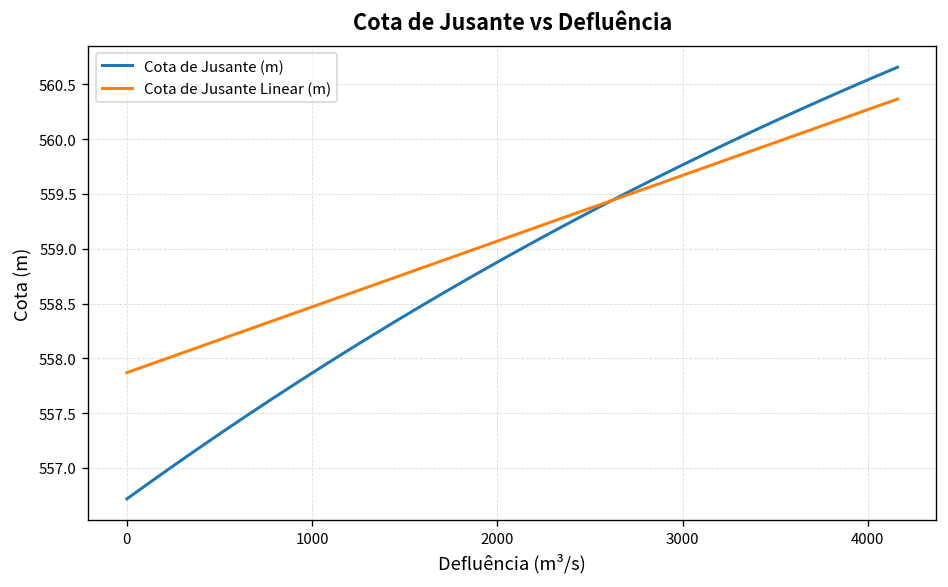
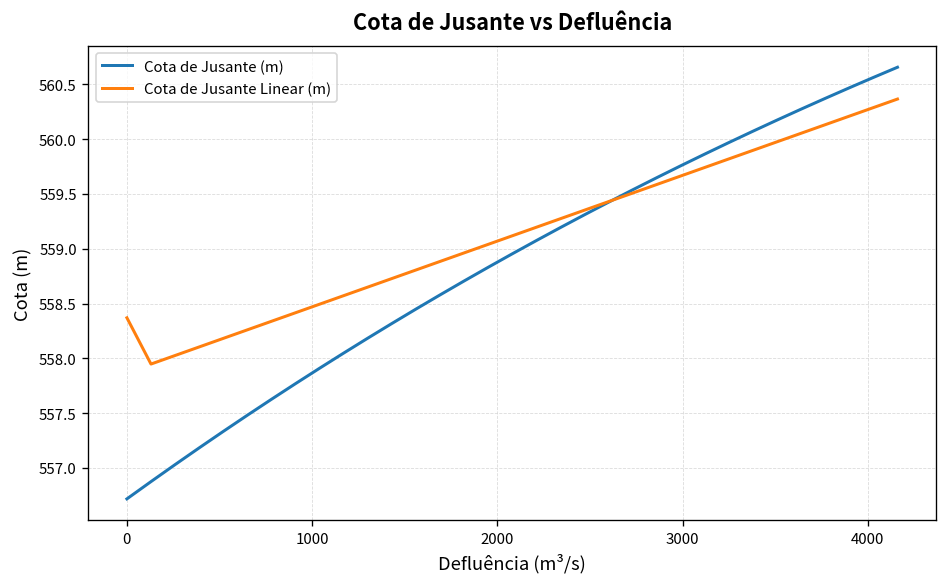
  {
    "Cota de Jusante (m)": {
      "0": 556.7
    },
    "Cota de Jusante Linear (m)": {
-     "0": 557.9
+     "0": 558.4
    }
  }
